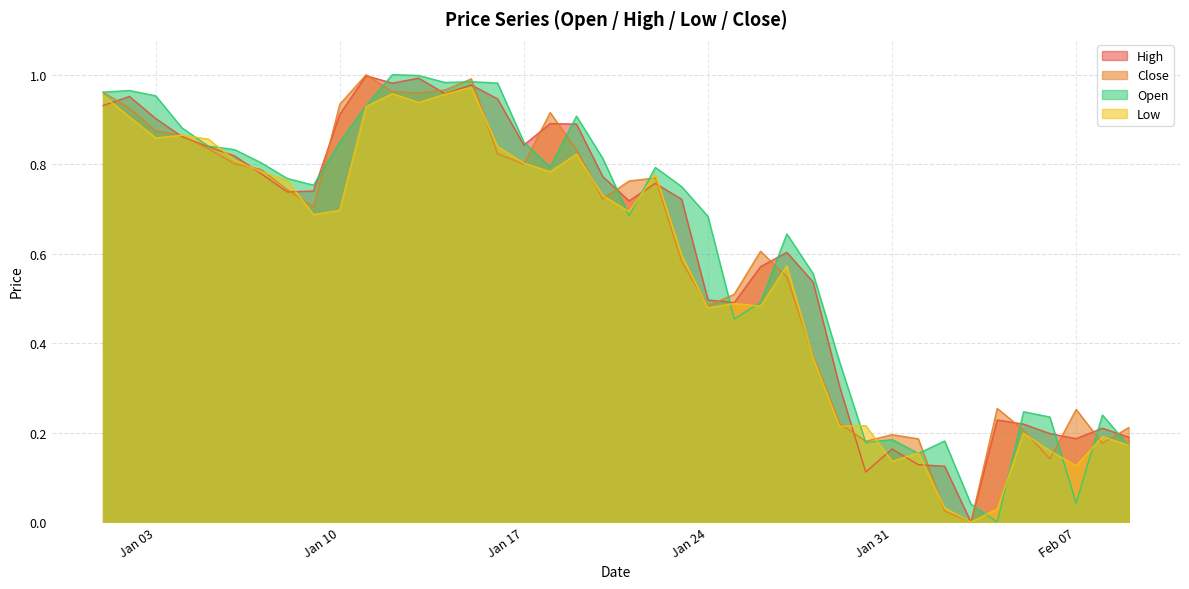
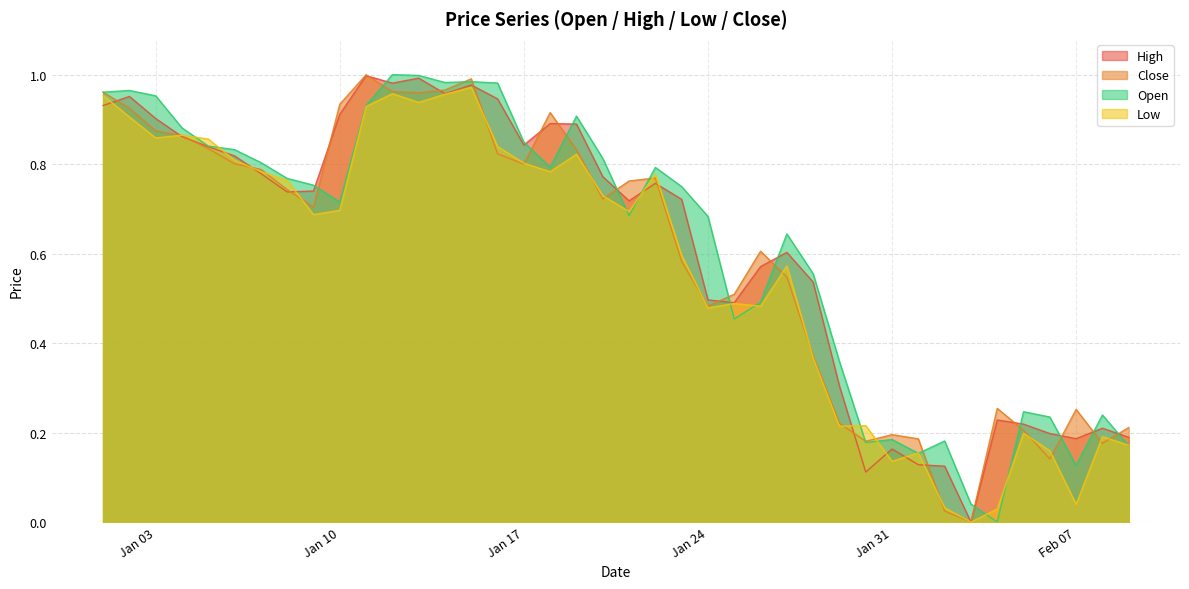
  {
    "Open": {
      "Jan 03": 0.95,
-     "Jan 10": 0.85,
+     "Jan 10": 0.72,
      "Jan 17": 0.85,
      "Jan 24": 0.68,
      "Jan 31": 0.18,
-     "Feb 07": 0.04
+     "Feb 07": 0.13
    },
    "Low": {
      "Jan 03": 0.86,
      "Jan 10": 0.70,
      "Jan 31": 0.14,
-     "Feb 07": 0.13
+     "Feb 07": 0.04
    }
  }
